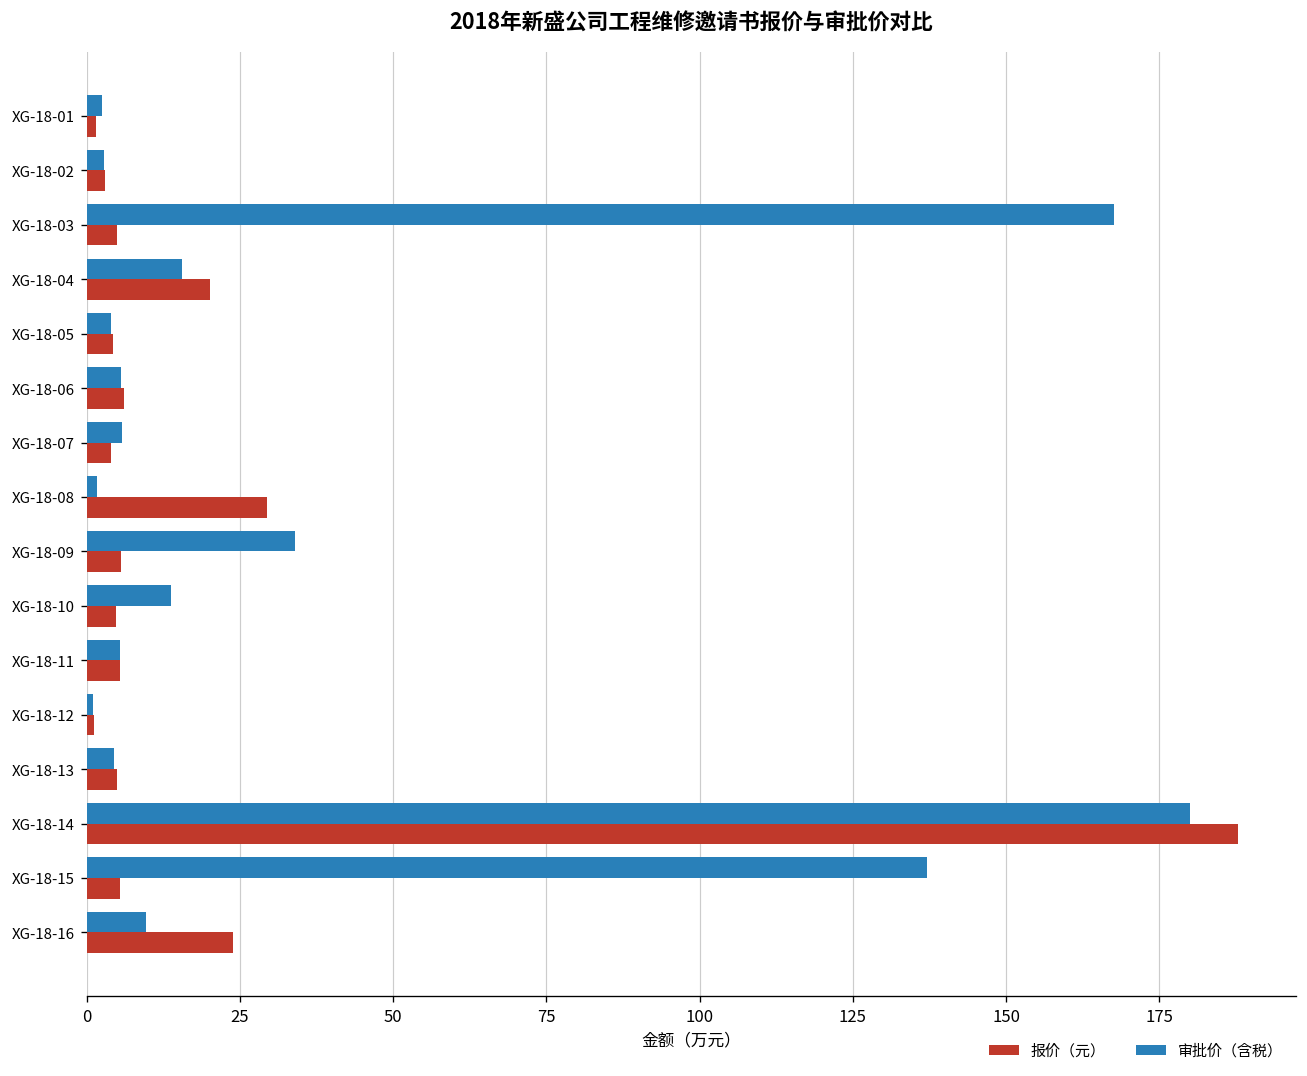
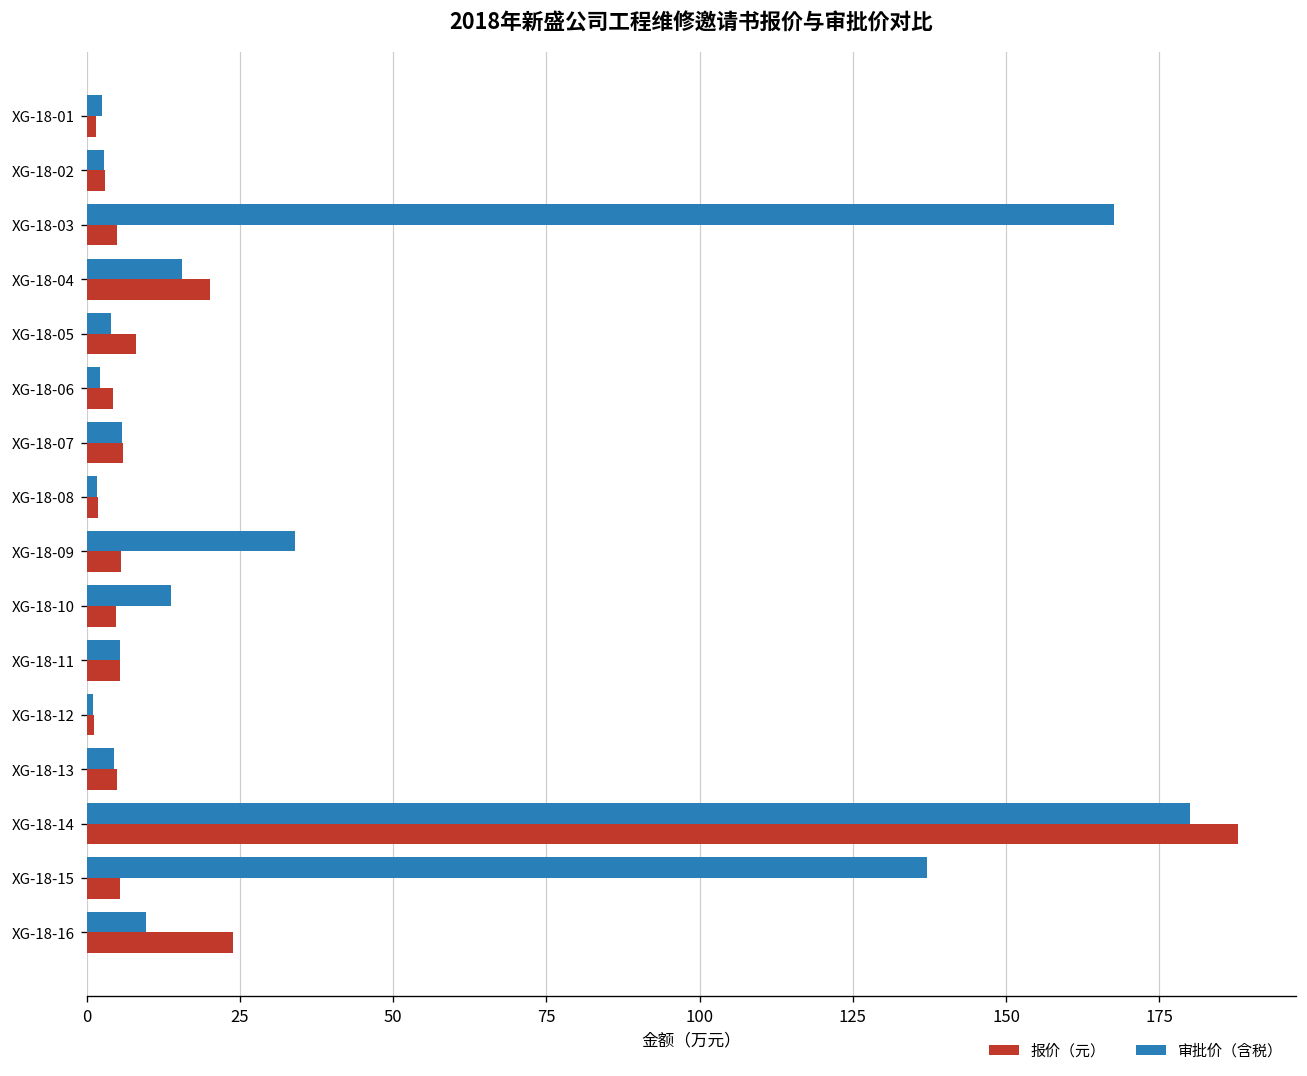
  {
    "报价（元）": {
      "XG-18-01": 2,
      "XG-18-02": 3,
      "XG-18-03": 5,
      "XG-18-04": 20,
-     "XG-18-05": 4,
-     "XG-18-06": 6,
-     "XG-18-07": 4,
-     "XG-18-08": 29,
+     "XG-18-05": 8,
+     "XG-18-06": 4,
+     "XG-18-07": 6,
+     "XG-18-08": 2,
      "XG-18-09": 6,
      "XG-18-10": 5,
      "XG-18-11": 6,
      "XG-18-12": 1,
      "XG-18-13": 5,
      "XG-18-14": 188,
      "XG-18-15": 5,
      "XG-18-16": 24
    },
    "审批价（含税）": {
      "XG-18-01": 3,
      "XG-18-02": 3,
      "XG-18-03": 168,
      "XG-18-04": 16,
      "XG-18-05": 4,
-     "XG-18-06": 6,
+     "XG-18-06": 2,
      "XG-18-07": 6,
      "XG-18-08": 2,
      "XG-18-09": 34,
      "XG-18-10": 14,
      "XG-18-11": 6,
      "XG-18-12": 1,
      "XG-18-13": 5,
      "XG-18-14": 180,
      "XG-18-15": 137,
      "XG-18-16": 10
    }
  }
